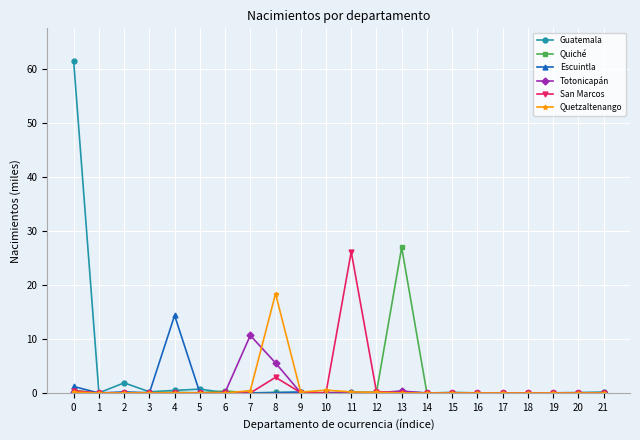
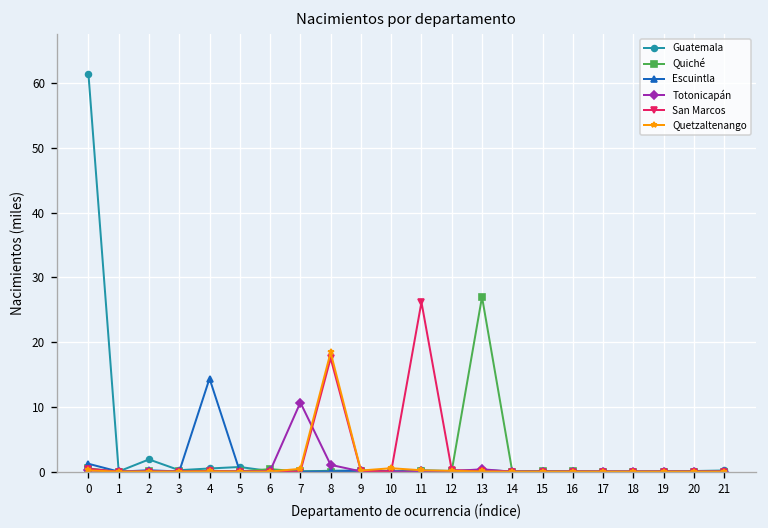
  {
    "Quiché": {
      "13": 27
    },
    "Totonicapán": {
      "7": 11,
-     "8": 6
+     "8": 1
    },
    "San Marcos": {
-     "8": 3,
+     "8": 18,
      "11": 26
    },
    "Quetzaltenango": {
      "8": 18,
      "10": 1
    }
  }
